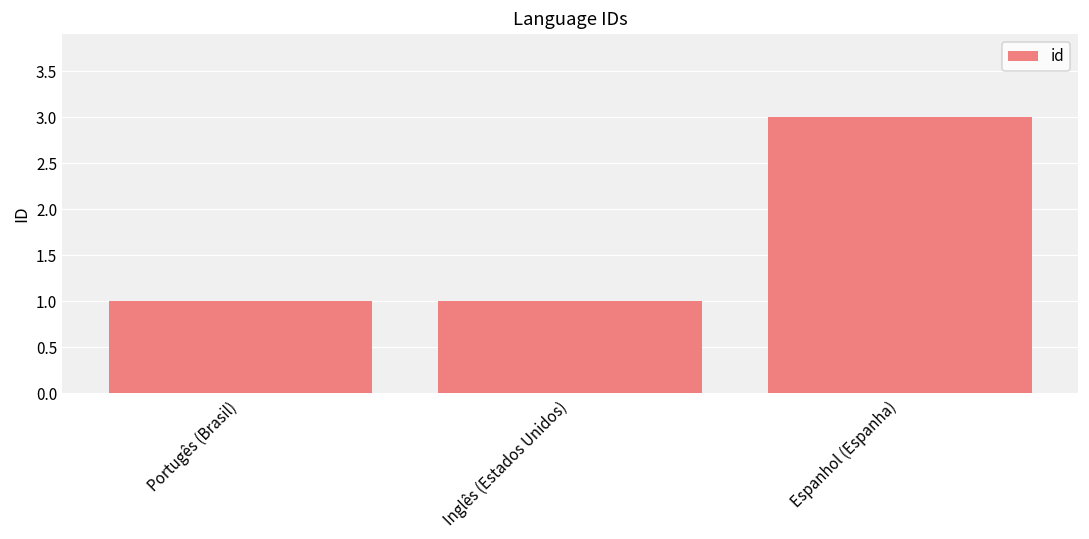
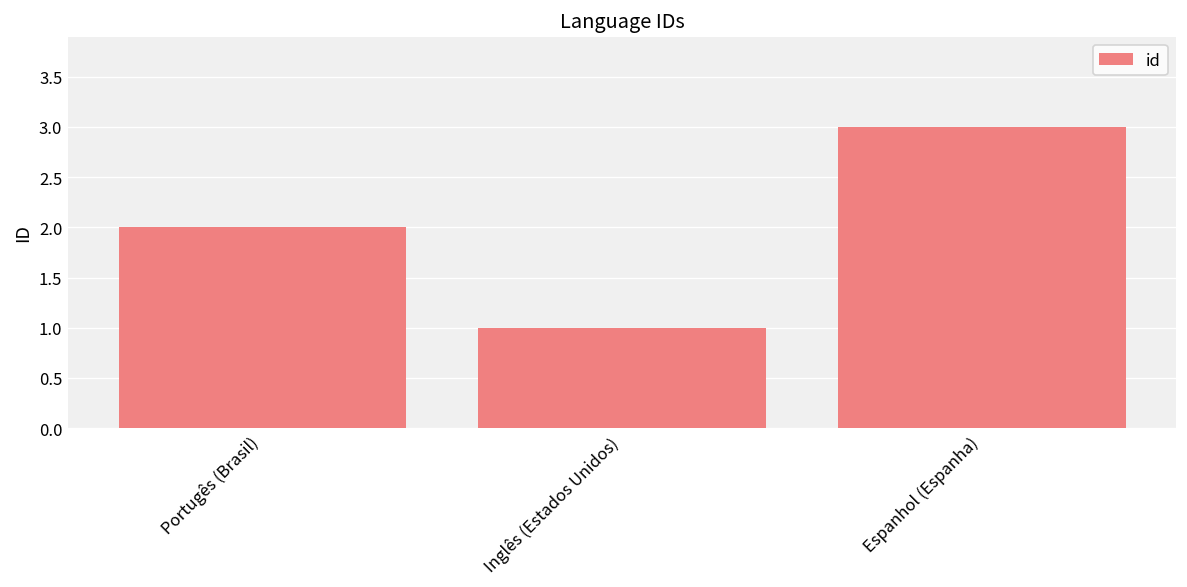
  {
-   "Portugês (Brasil)": 1,
+   "Portugês (Brasil)": 2,
    "Inglês (Estados Unidos)": 1,
    "Espanhol (Espanha)": 3
  }
